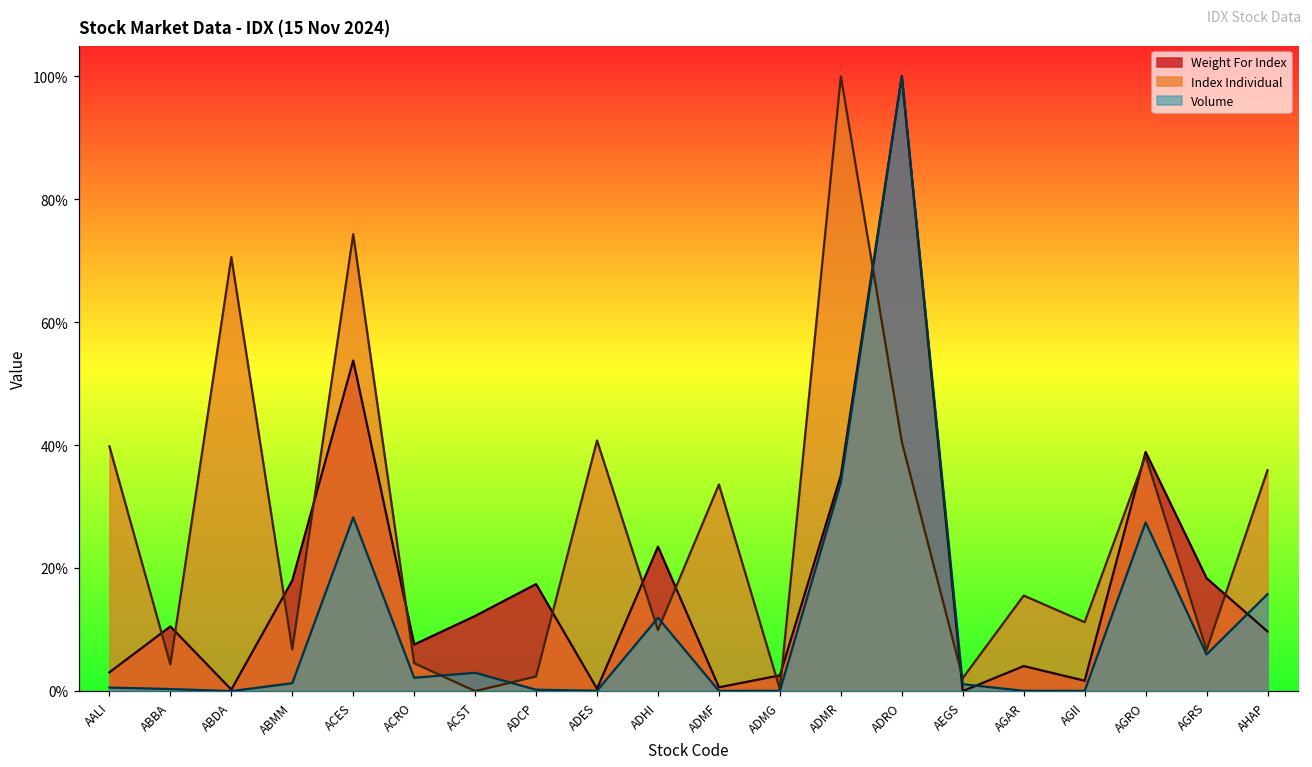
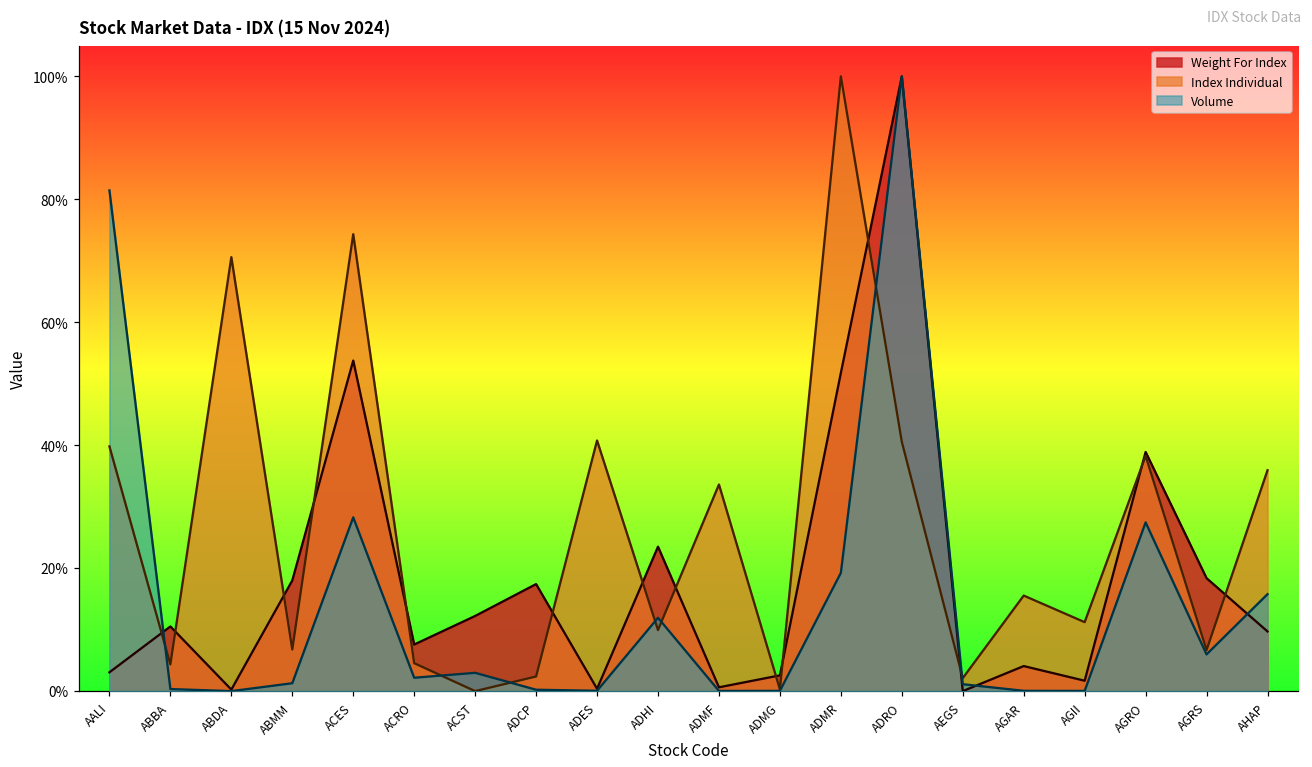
  {
    "Weight For Index": {
      "AALI": "3%",
      "ABBA": "11%",
      "ABMM": "18%",
      "ACES": "54%",
      "ACRO": "8%",
      "ACST": "12%",
      "ADCP": "17%",
      "ADHI": "23%",
      "ADMF": "1%",
      "ADMG": "3%",
-     "ADMR": "35%",
+     "ADMR": "52%",
      "AEGS": "0%",
      "AGAR": "4%",
      "AGII": "2%",
      "AGRO": "39%",
      "AGRS": "18%",
      "AHAP": "10%"
    },
    "Index Individual": {
      "AALI": "40%",
      "ABBA": "4%",
      "ABDA": "71%",
      "ABMM": "7%",
      "ACES": "74%",
      "ACRO": "5%",
      "ACST": "0%",
      "ADCP": "2%",
      "ADES": "41%",
      "ADHI": "10%",
      "ADMF": "34%",
      "ADMR": "100%",
      "ADRO": "41%",
      "AEGS": "2%",
      "AGAR": "16%",
      "AGII": "11%",
      "AGRO": "38%",
      "AGRS": "7%",
      "AHAP": "36%"
    },
    "Volume": {
-     "AALI": "1%",
+     "AALI": "81%",
      "ABBA": "0%",
      "ABMM": "1%",
      "ACES": "28%",
      "ACRO": "2%",
      "ACST": "3%",
      "ADCP": "0%",
      "ADHI": "12%",
      "ADMF": "0%",
-     "ADMR": "34%",
+     "ADMR": "19%",
      "AEGS": "1%",
      "AGAR": "0%",
      "AGII": "0%",
      "AGRO": "27%",
      "AGRS": "6%",
      "AHAP": "16%"
    }
  }
